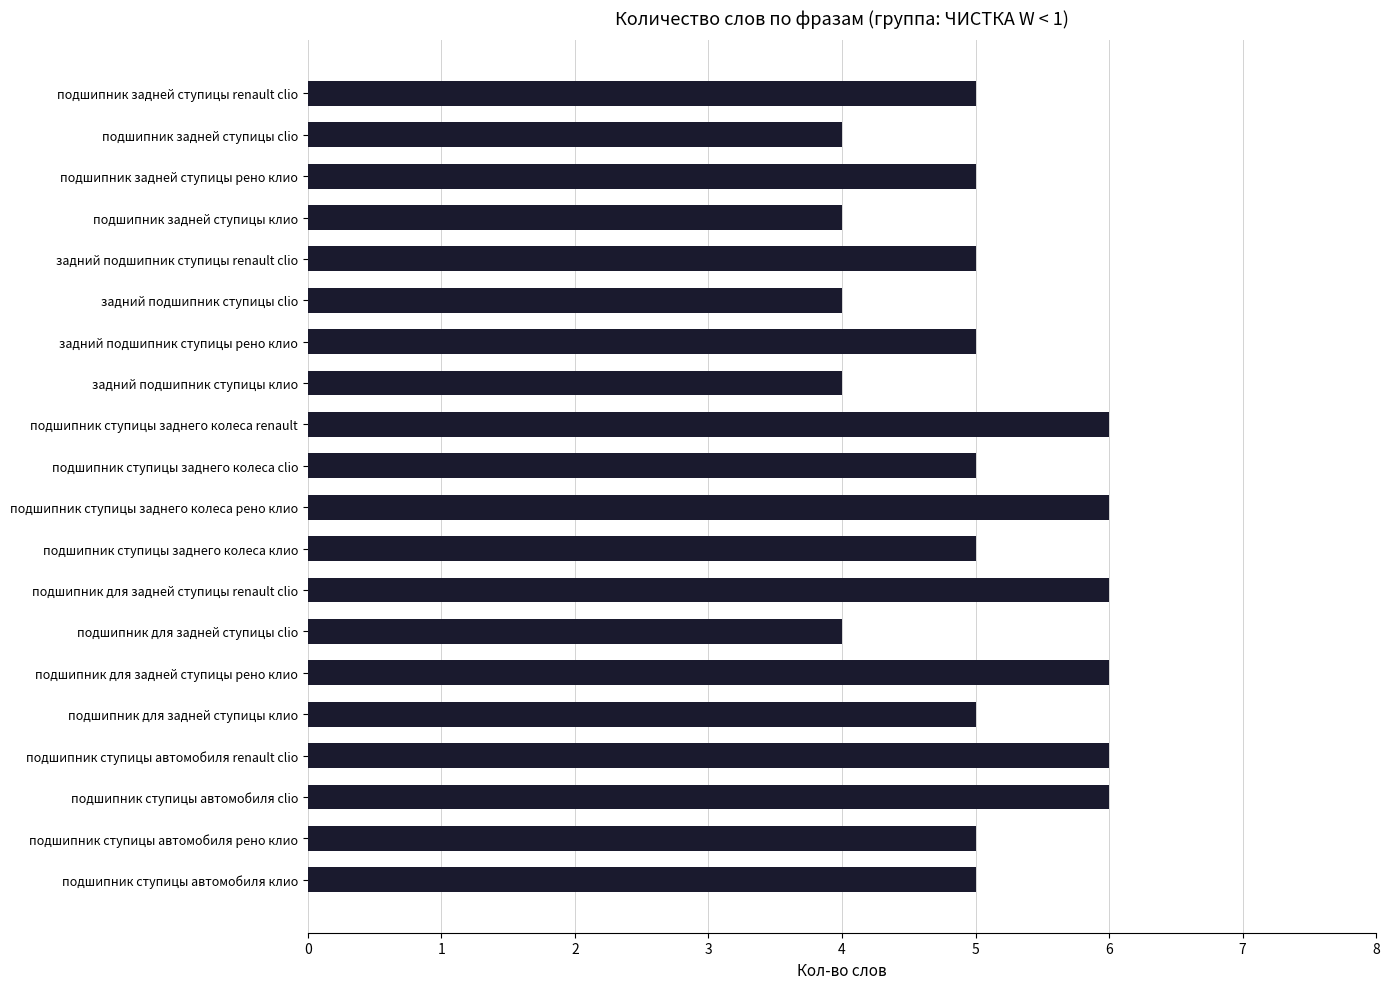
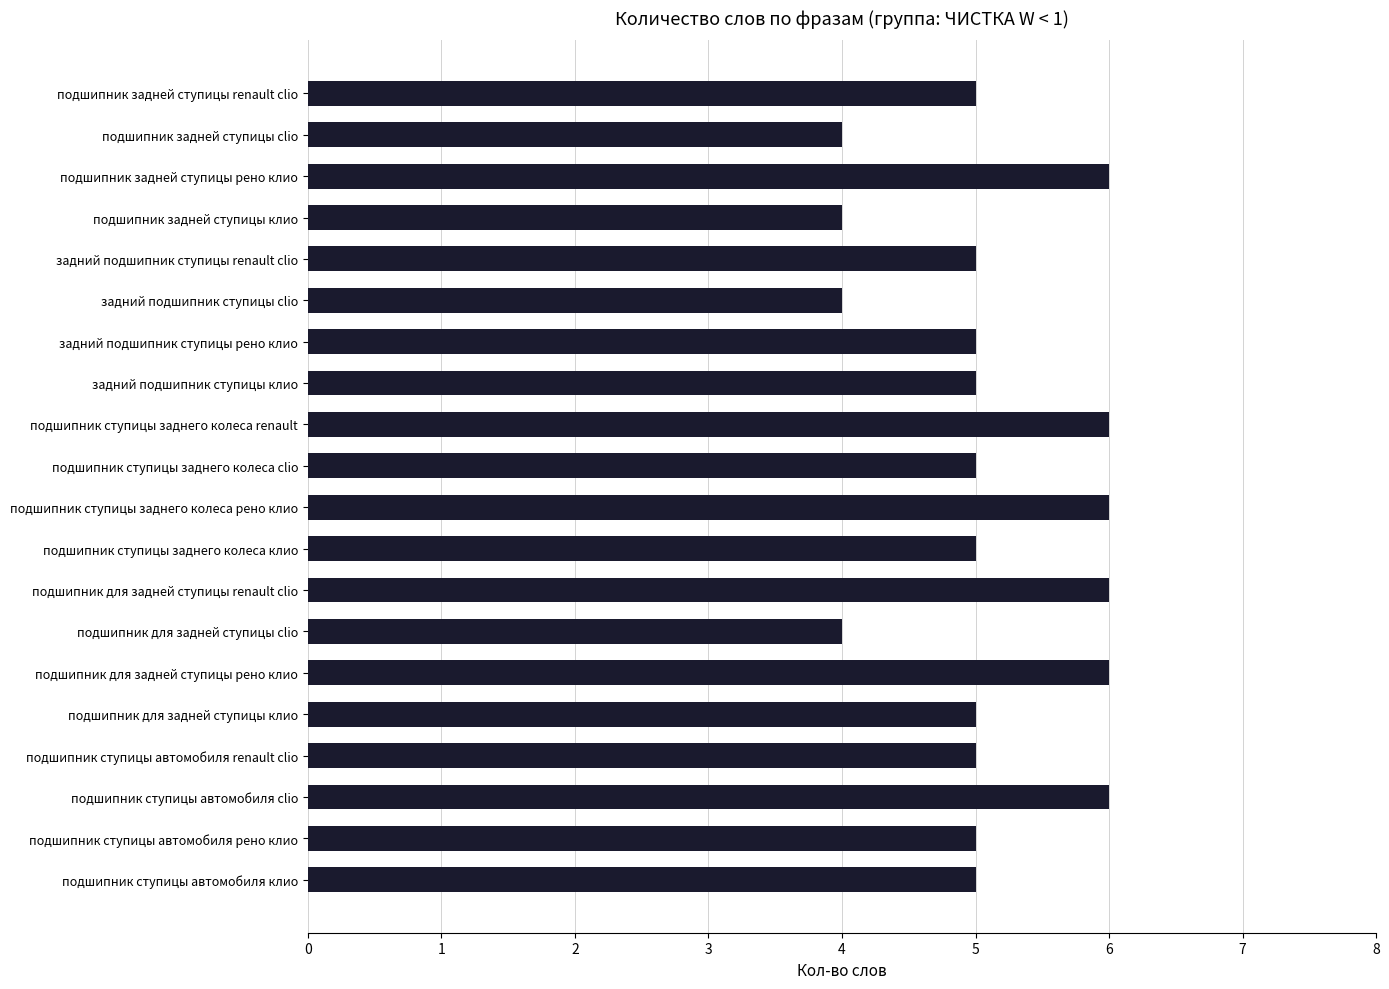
  {
    "подшипник задней ступицы renault clio": 5,
    "подшипник задней ступицы clio": 4,
-   "подшипник задней ступицы рено клио": 5,
+   "подшипник задней ступицы рено клио": 6,
    "подшипник задней ступицы клио": 4,
    "задний подшипник ступицы renault clio": 5,
    "задний подшипник ступицы clio": 4,
    "задний подшипник ступицы рено клио": 5,
-   "задний подшипник ступицы клио": 4,
+   "задний подшипник ступицы клио": 5,
    "подшипник ступицы заднего колеса renault": 6,
    "подшипник ступицы заднего колеса clio": 5,
    "подшипник ступицы заднего колеса рено клио": 6,
    "подшипник ступицы заднего колеса клио": 5,
    "подшипник для задней ступицы renault clio": 6,
    "подшипник для задней ступицы clio": 4,
    "подшипник для задней ступицы рено клио": 6,
    "подшипник для задней ступицы клио": 5,
-   "подшипник ступицы автомобиля renault clio": 6,
+   "подшипник ступицы автомобиля renault clio": 5,
    "подшипник ступицы автомобиля clio": 6,
    "подшипник ступицы автомобиля рено клио": 5,
    "подшипник ступицы автомобиля клио": 5
  }
